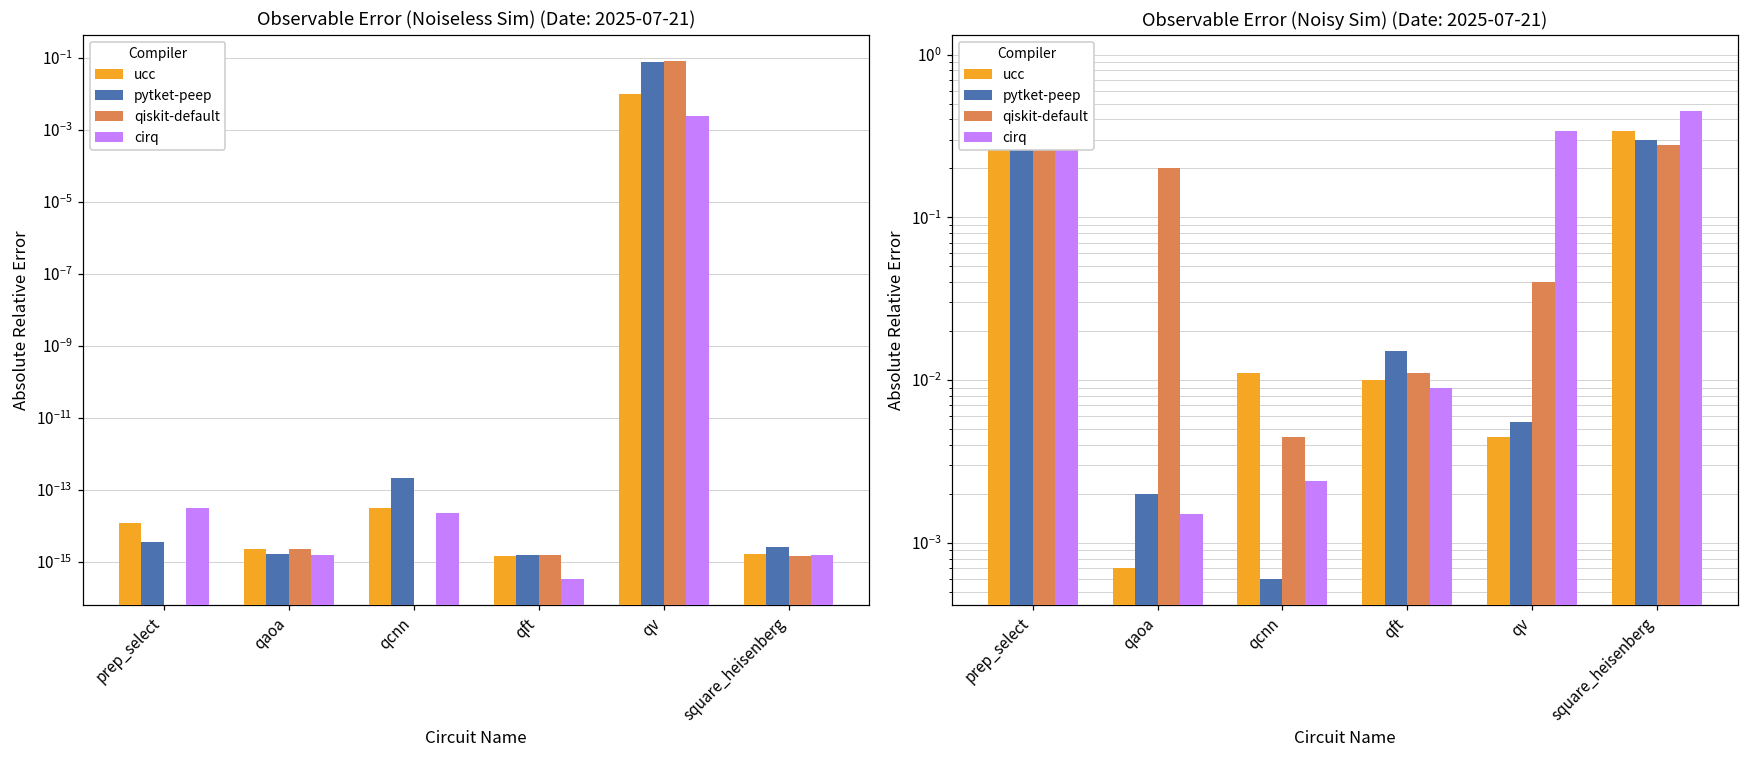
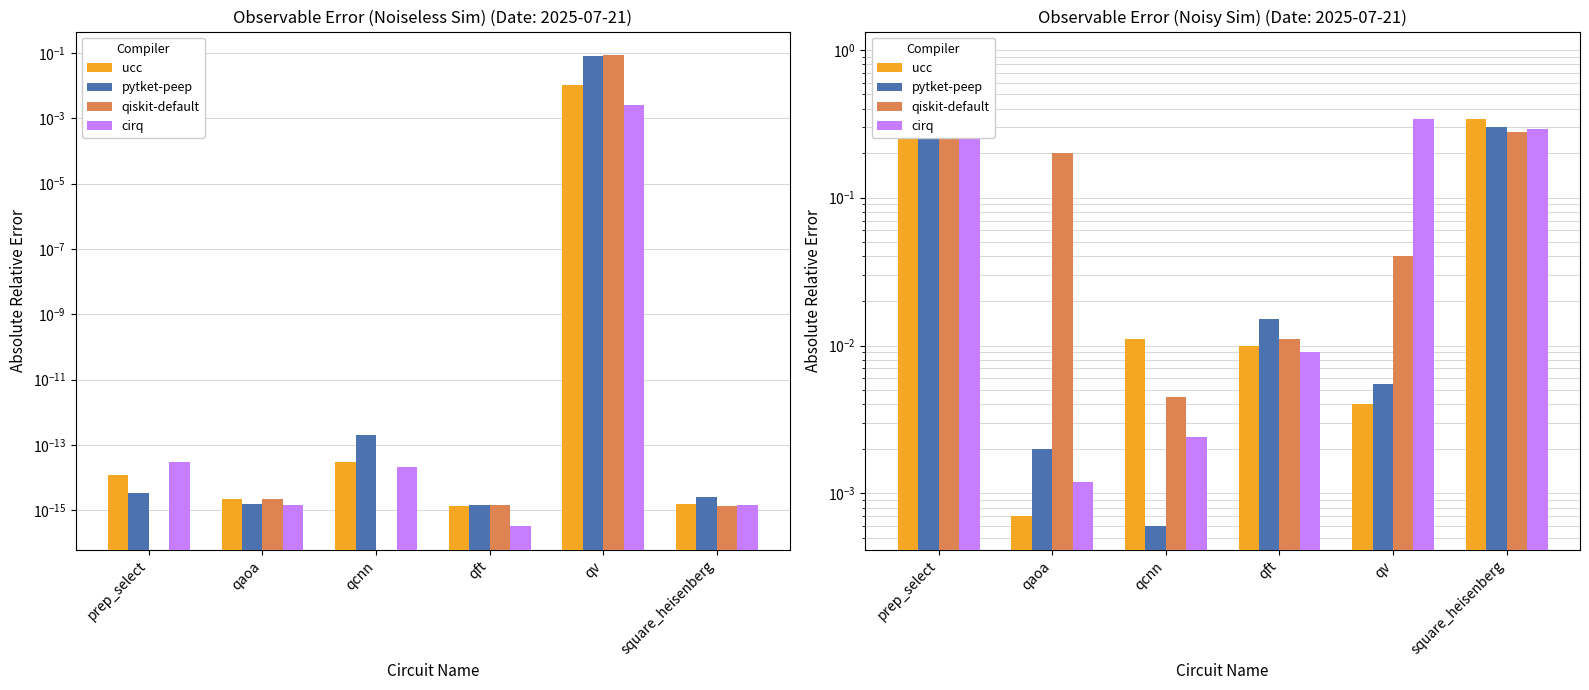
  {
    "Observable Error (Noiseless Sim) (Date: 2025-07-21)": {
      "ucc": {
        "prep_select": 0.000000000000,
        "qaoa": 0.000000000000,
        "qcnn": 0.000000000000,
        "qft": 0.000000000000,
        "qv": 0.010,
        "square_heisenberg": 0.000000000000
      },
      "pytket-peep": {
        "prep_select": 0.000000000000,
        "qaoa": 0.000000000000,
        "qcnn": 0.000000000000,
        "qft": 0.000000000000,
        "qv": 0.08,
        "square_heisenberg": 0.000000000000
      },
      "qiskit-default": {
        "qaoa": 0.000000000000,
        "qft": 0.000000000000,
        "qv": 0.09,
        "square_heisenberg": 0.000000000000
      },
      "cirq": {
        "prep_select": 0.000000000000,
        "qaoa": 0.000000000000,
        "qcnn": 0.000000000000,
        "qft": 0.000000000000,
        "qv": 0.003,
        "square_heisenberg": 0.000000000000
      }
    },
    "Observable Error (Noisy Sim) (Date: 2025-07-21)": {
      "ucc": {
        "qaoa": 0.0007,
        "qcnn": 0.011,
        "qft": 0.010,
-       "qv": 0.0045,
+       "qv": 0.0040,
        "square_heisenberg": 0.34
      },
      "pytket-peep": {
        "qaoa": 0.0020,
        "qcnn": 0.0006,
        "qft": 0.015,
        "qv": 0.0055,
        "square_heisenberg": 0.30
      },
      "qiskit-default": {
        "qaoa": 0.20,
        "qcnn": 0.0045,
        "qft": 0.011,
        "qv": 0.040,
        "square_heisenberg": 0.28
      },
      "cirq": {
-       "qaoa": 0.0015,
+       "qaoa": 0.0012,
        "qcnn": 0.0024,
        "qft": 0.009,
        "qv": 0.34,
-       "square_heisenberg": 0.45
+       "square_heisenberg": 0.29
      }
    }
  }
